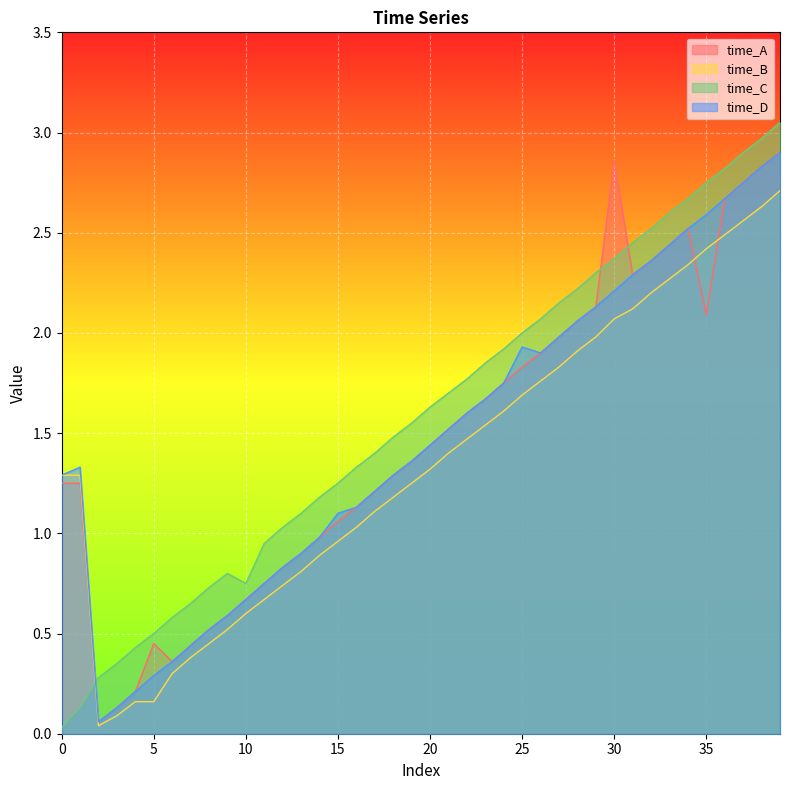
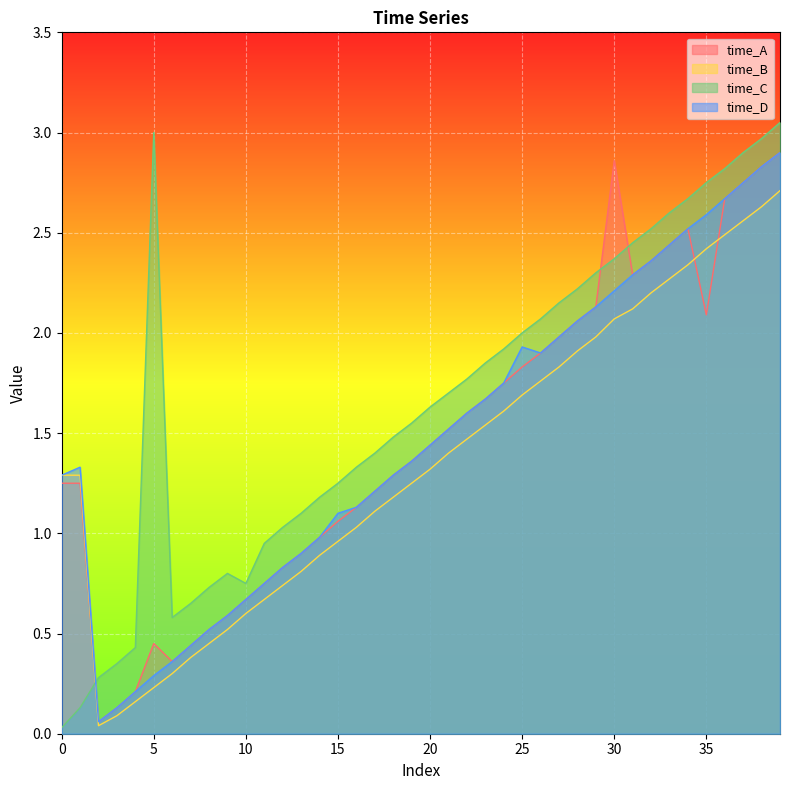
  {
    "time_A": {
      "0": 1.25,
      "5": 0.45,
      "15": 1.06,
      "25": 1.83,
      "30": 2.86,
      "35": 2.09
    },
    "time_B": {
-     "5": 0.16,
+     "5": 0.23,
      "10": 0.60,
      "15": 0.96,
      "20": 1.32,
      "25": 1.69,
      "30": 2.07,
      "35": 2.42
    },
    "time_C": {
      "0": 0.03,
-     "5": 0.5,
+     "5": 3.0,
      "10": 0.75,
      "15": 1.25,
      "20": 1.63,
      "25": 2.0,
      "30": 2.37,
      "35": 2.75
    },
    "time_D": {
      "5": 0.29,
      "15": 1.10,
      "25": 1.93,
      "30": 2.21,
      "35": 2.59
    }
  }
